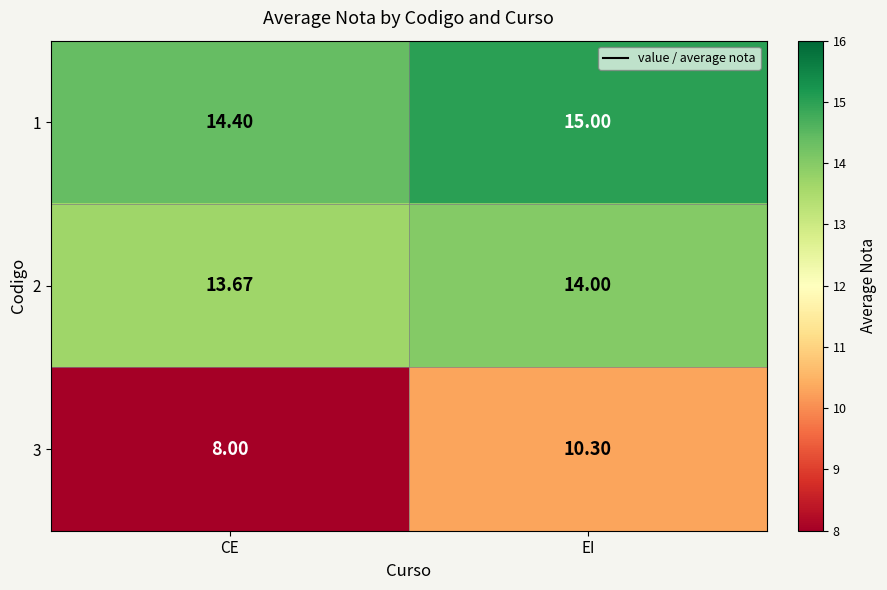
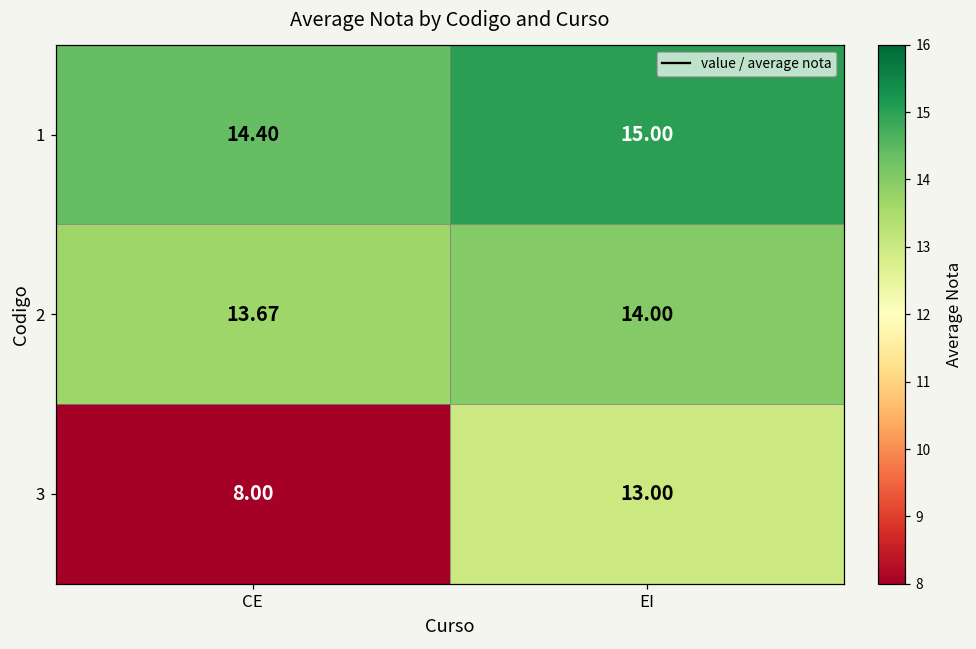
  {
    "1": {
      "CE": 14.40,
      "EI": 15.00
    },
    "2": {
      "CE": 13.67,
      "EI": 14.00
    },
    "3": {
      "CE": 8.00,
-     "EI": 10.30
+     "EI": 13.00
    }
  }
